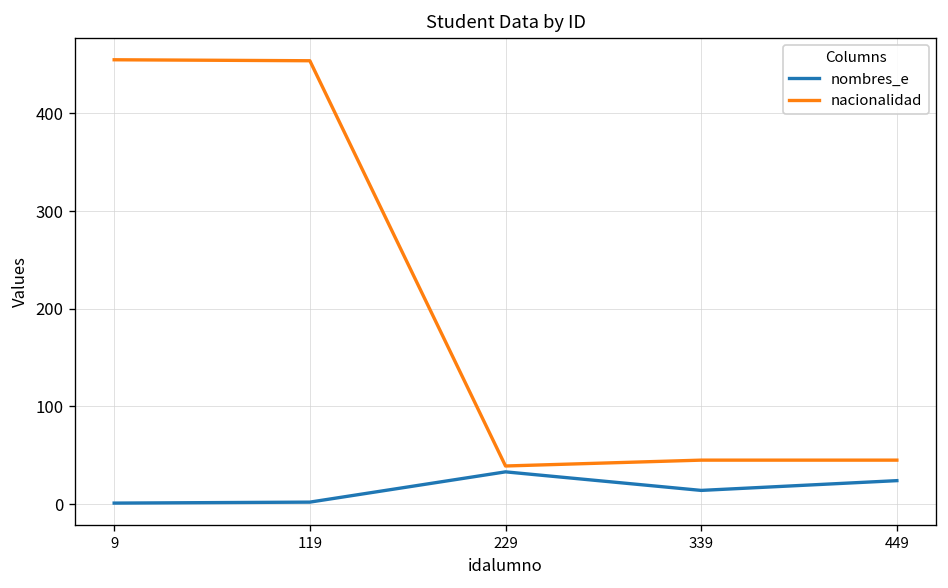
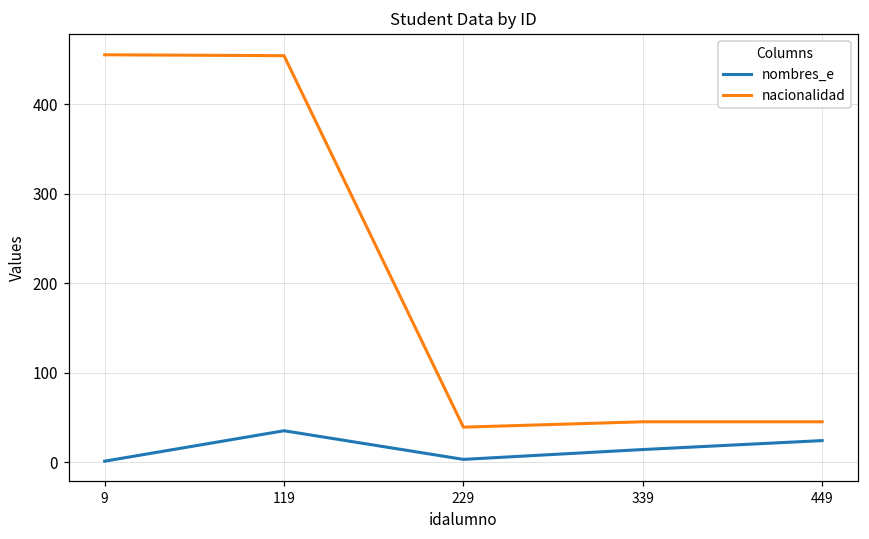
  {
    "nombres_e": {
      "9": 0,
-     "119": 0,
-     "229": 30,
+     "119": 40,
+     "229": 0,
      "339": 10,
      "449": 20
    },
    "nacionalidad": {
      "9": 460,
      "119": 450,
      "229": 40,
      "339": 50,
      "449": 50
    }
  }
